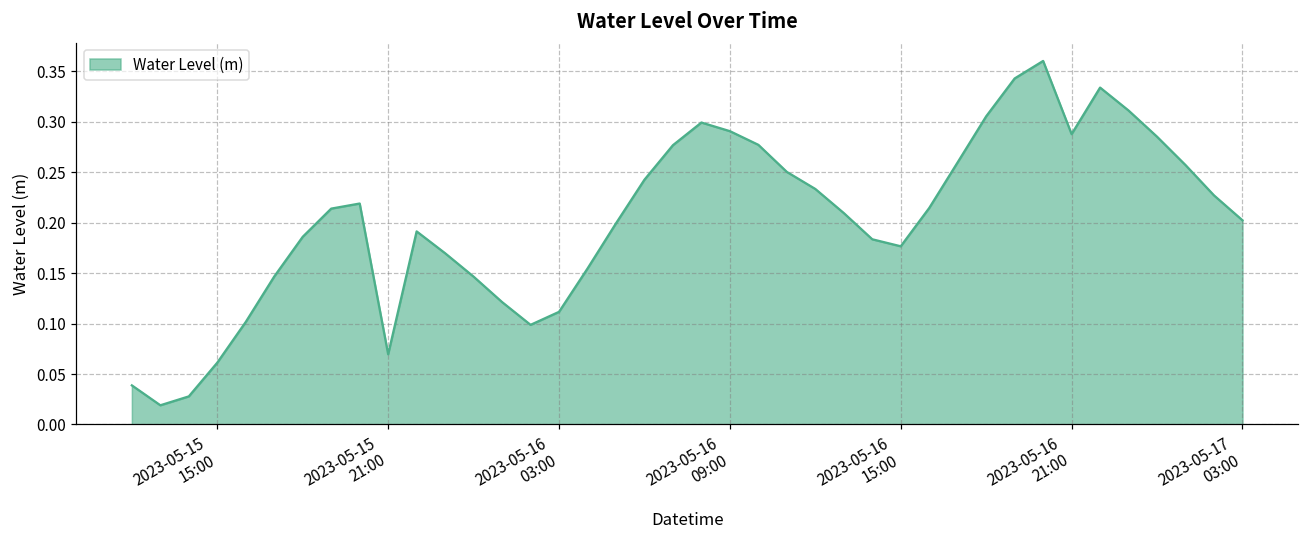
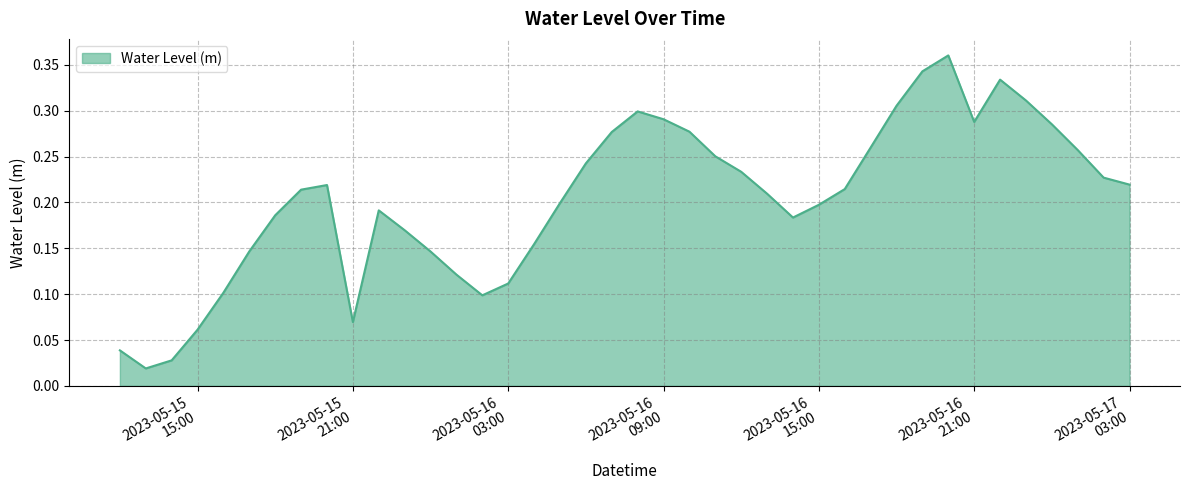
  {
    "2023-05-15 15:00": 0.06,
    "2023-05-15 21:00": 0.07,
    "2023-05-16 03:00": 0.11,
    "2023-05-16 09:00": 0.29,
-   "2023-05-16 15:00": 0.18,
+   "2023-05-16 15:00": 0.20,
    "2023-05-16 21:00": 0.29,
-   "2023-05-17 03:00": 0.20
+   "2023-05-17 03:00": 0.22
  }
